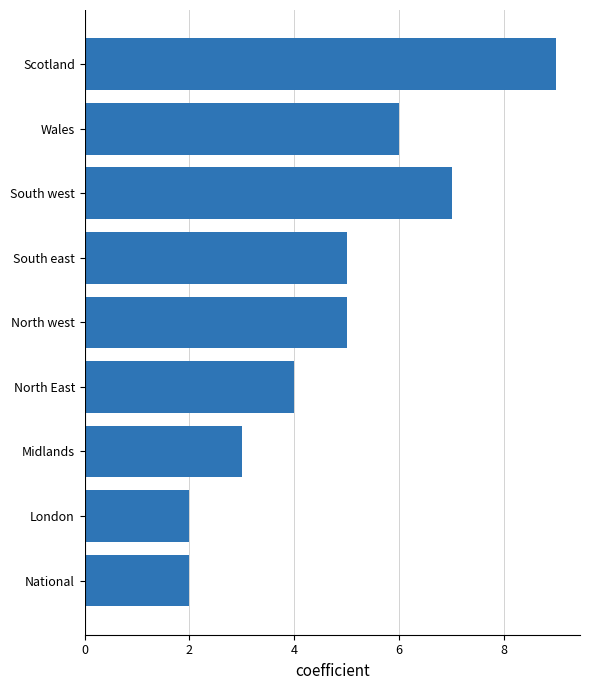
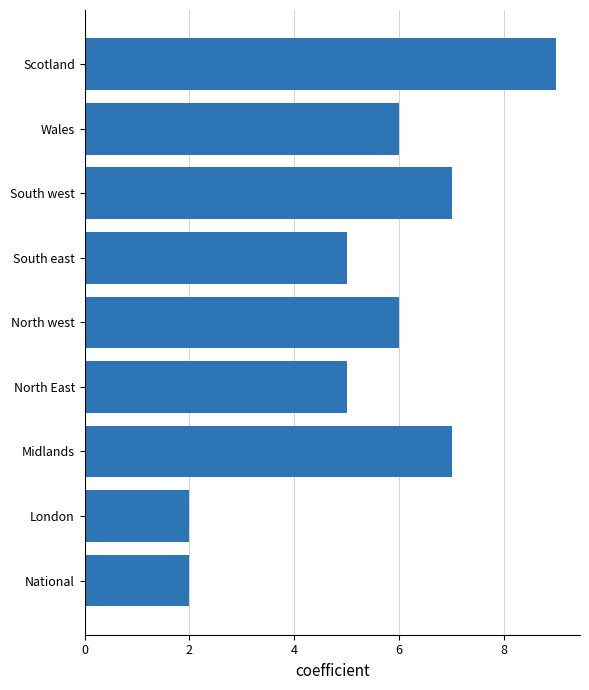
  {
    "Scotland": 9,
    "Wales": 6,
    "South west": 7,
    "South east": 5,
-   "North west": 5,
-   "North East": 4,
-   "Midlands": 3,
+   "North west": 6,
+   "North East": 5,
+   "Midlands": 7,
    "London": 2,
    "National": 2
  }
